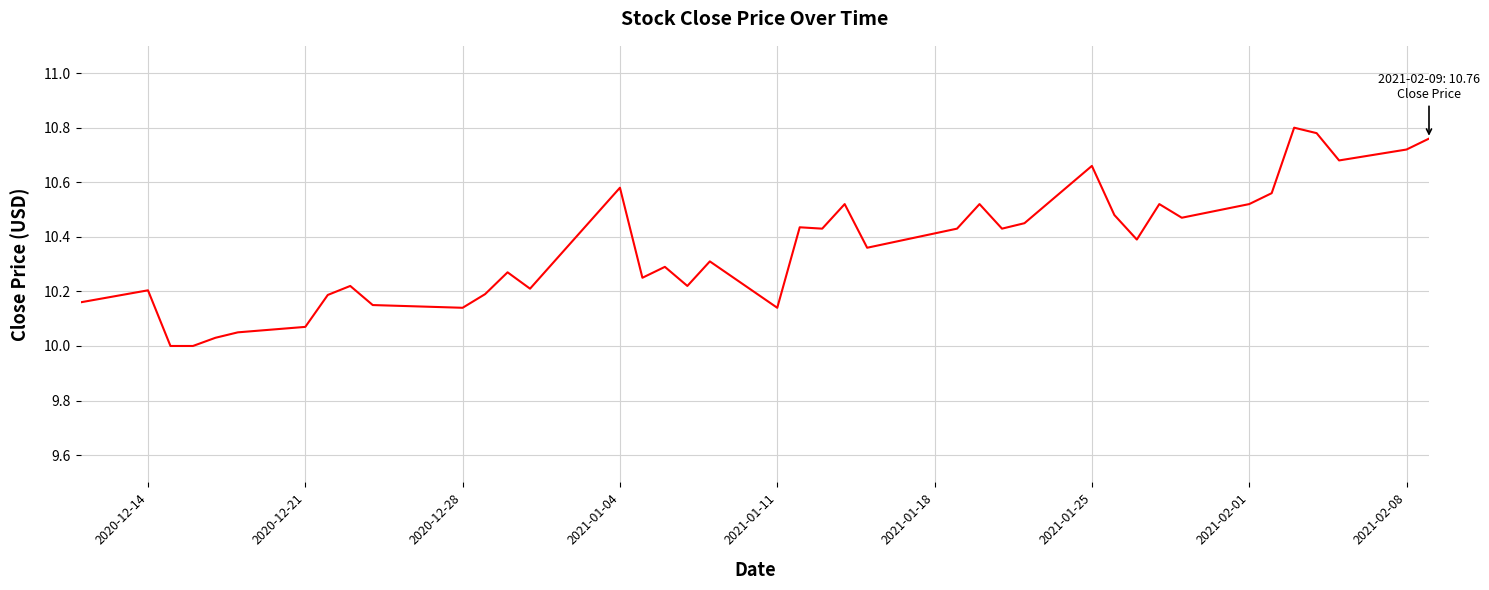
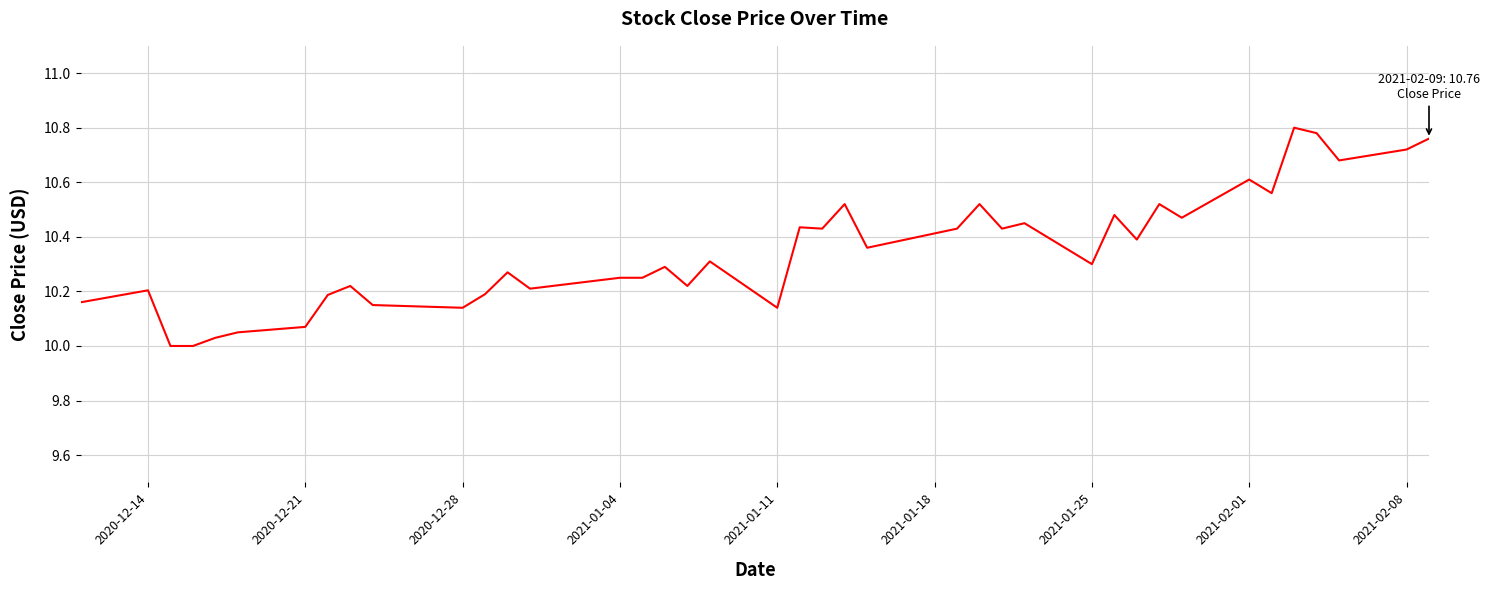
  {
    "2020-12-14": 10.20,
    "2020-12-21": 10.07,
    "2020-12-28": 10.14,
-   "2021-01-04": 10.58,
+   "2021-01-04": 10.25,
    "2021-01-11": 10.14,
-   "2021-01-25": 10.66,
-   "2021-02-01": 10.52,
+   "2021-01-25": 10.30,
+   "2021-02-01": 10.61,
    "2021-02-08": 10.72
  }
